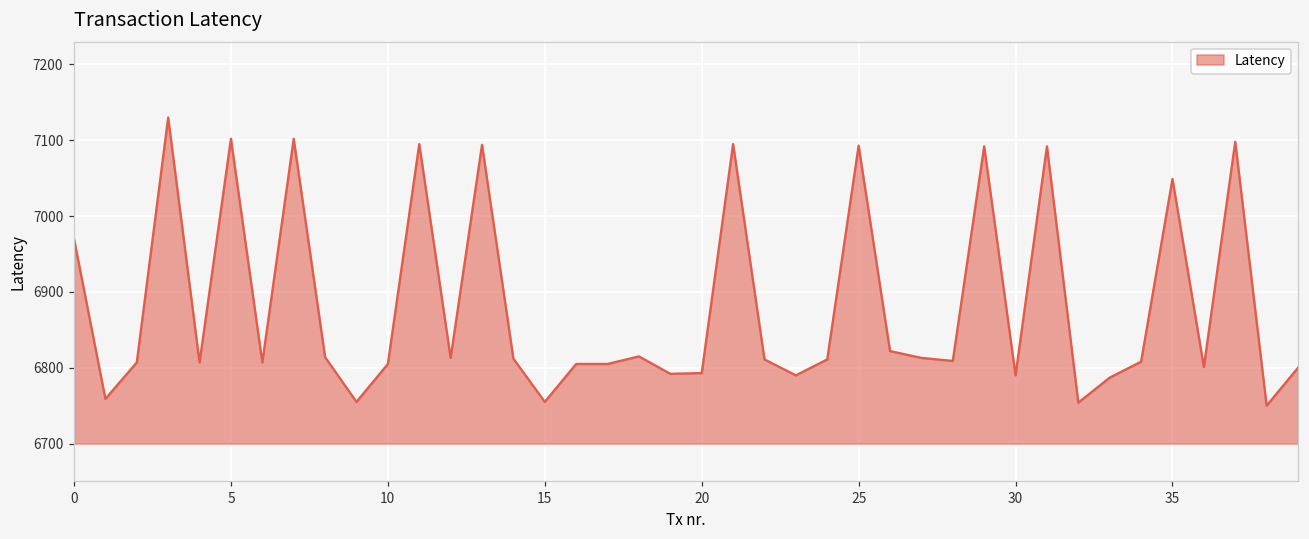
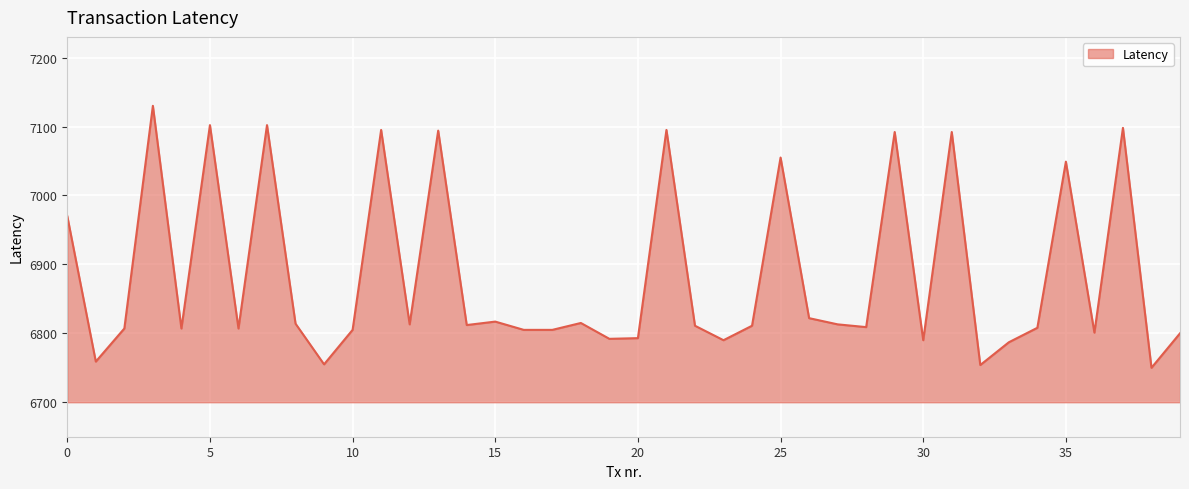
  {
    "0": 6970,
    "5": 7100,
    "10": 6810,
-   "15": 6760,
+   "15": 6820,
    "20": 6790,
-   "25": 7090,
+   "25": 7060,
    "30": 6790,
    "35": 7050
  }
